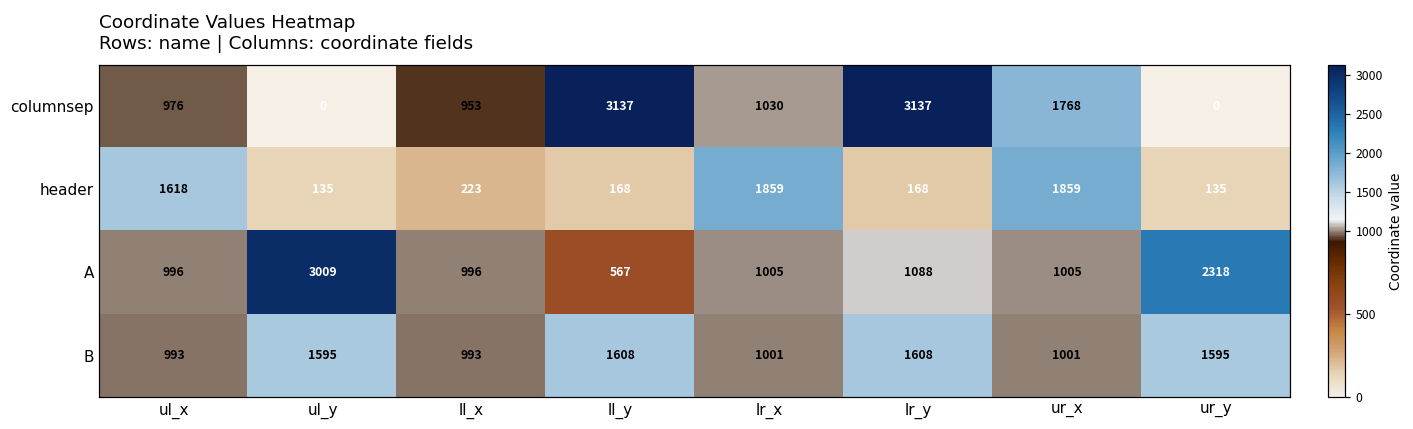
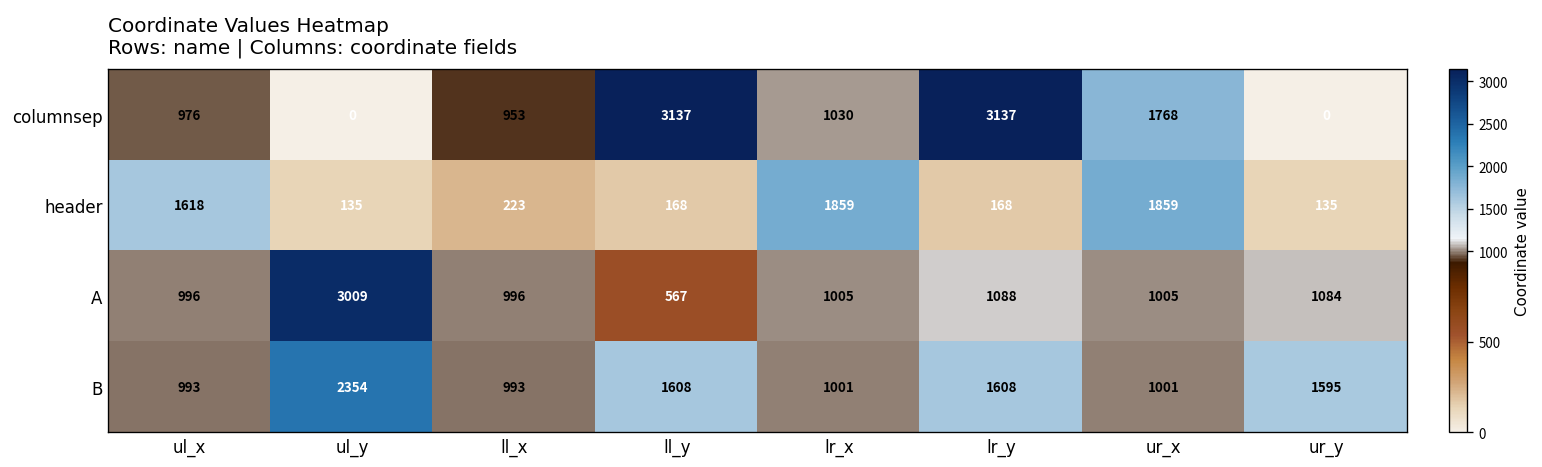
  {
    "columnsep": {
      "ul_x": 976,
      "ll_x": 953,
      "ll_y": 3137,
      "lr_x": 1030,
      "lr_y": 3137,
      "ur_x": 1768
    },
    "header": {
      "ul_x": 1618,
      "ul_y": 135,
      "ll_x": 223,
      "ll_y": 168,
      "lr_x": 1859,
      "lr_y": 168,
      "ur_x": 1859,
      "ur_y": 135
    },
    "A": {
      "ul_x": 996,
      "ul_y": 3009,
      "ll_x": 996,
      "ll_y": 567,
      "lr_x": 1005,
      "lr_y": 1088,
      "ur_x": 1005,
-     "ur_y": 2318
+     "ur_y": 1084
    },
    "B": {
      "ul_x": 993,
-     "ul_y": 1595,
+     "ul_y": 2354,
      "ll_x": 993,
      "ll_y": 1608,
      "lr_x": 1001,
      "lr_y": 1608,
      "ur_x": 1001,
      "ur_y": 1595
    }
  }
